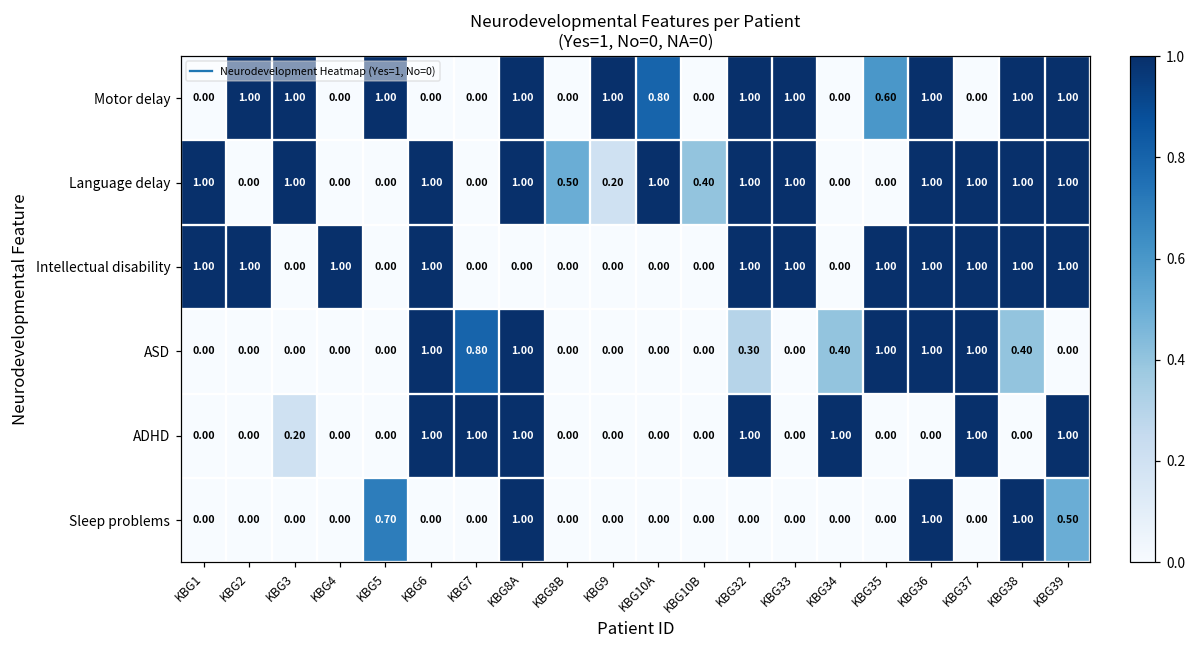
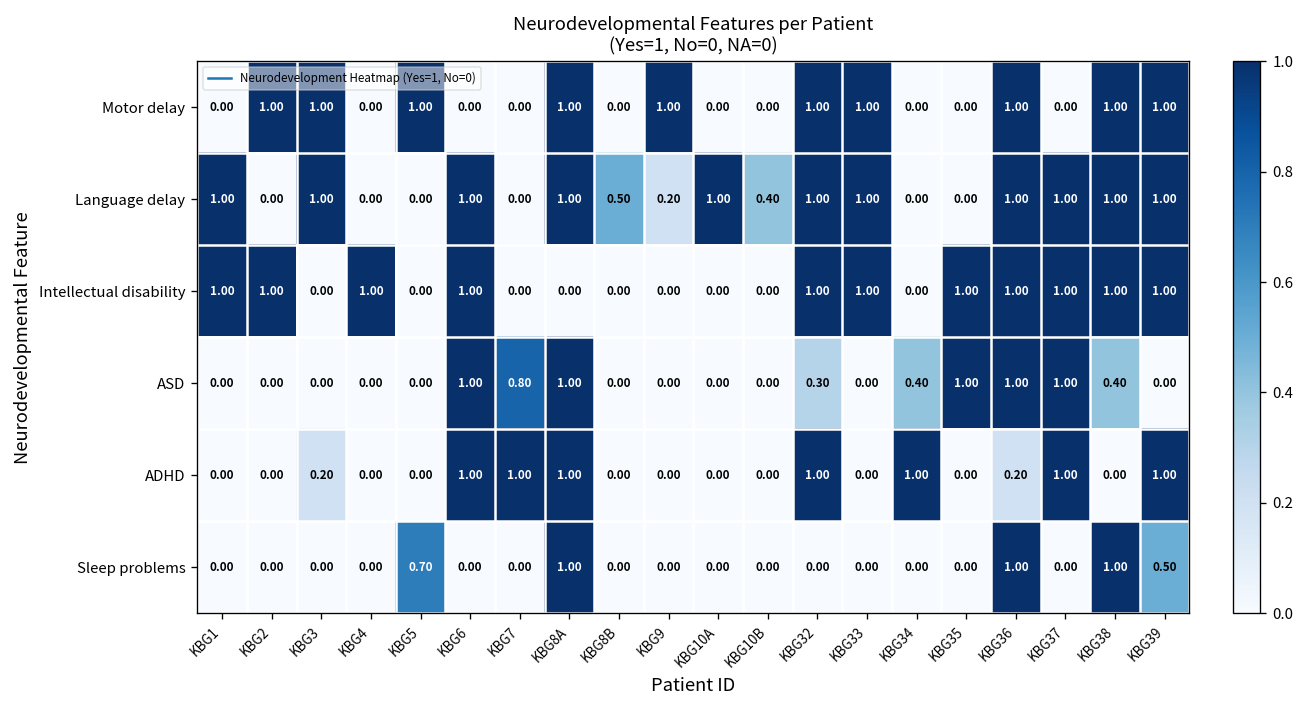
  {
    "Motor delay": {
      "KBG1": 0.00,
      "KBG2": 1.00,
      "KBG3": 1.00,
      "KBG4": 0.00,
      "KBG5": 1.00,
      "KBG6": 0.00,
      "KBG7": 0.00,
      "KBG8A": 1.00,
      "KBG8B": 0.00,
      "KBG9": 1.00,
-     "KBG10A": 0.80,
+     "KBG10A": 0.00,
      "KBG10B": 0.00,
      "KBG32": 1.00,
      "KBG33": 1.00,
      "KBG34": 0.00,
-     "KBG35": 0.60,
+     "KBG35": 0.00,
      "KBG36": 1.00,
      "KBG37": 0.00,
      "KBG38": 1.00,
      "KBG39": 1.00
    },
    "Language delay": {
      "KBG1": 1.00,
      "KBG2": 0.00,
      "KBG3": 1.00,
      "KBG4": 0.00,
      "KBG5": 0.00,
      "KBG6": 1.00,
      "KBG7": 0.00,
      "KBG8A": 1.00,
      "KBG8B": 0.50,
      "KBG9": 0.20,
      "KBG10A": 1.00,
      "KBG10B": 0.40,
      "KBG32": 1.00,
      "KBG33": 1.00,
      "KBG34": 0.00,
      "KBG35": 0.00,
      "KBG36": 1.00,
      "KBG37": 1.00,
      "KBG38": 1.00,
      "KBG39": 1.00
    },
    "Intellectual disability": {
      "KBG1": 1.00,
      "KBG2": 1.00,
      "KBG3": 0.00,
      "KBG4": 1.00,
      "KBG5": 0.00,
      "KBG6": 1.00,
      "KBG7": 0.00,
      "KBG8A": 0.00,
      "KBG8B": 0.00,
      "KBG9": 0.00,
      "KBG10A": 0.00,
      "KBG10B": 0.00,
      "KBG32": 1.00,
      "KBG33": 1.00,
      "KBG34": 0.00,
      "KBG35": 1.00,
      "KBG36": 1.00,
      "KBG37": 1.00,
      "KBG38": 1.00,
      "KBG39": 1.00
    },
    "ASD": {
      "KBG1": 0.00,
      "KBG2": 0.00,
      "KBG3": 0.00,
      "KBG4": 0.00,
      "KBG5": 0.00,
      "KBG6": 1.00,
      "KBG7": 0.80,
      "KBG8A": 1.00,
      "KBG8B": 0.00,
      "KBG9": 0.00,
      "KBG10A": 0.00,
      "KBG10B": 0.00,
      "KBG32": 0.30,
      "KBG33": 0.00,
      "KBG34": 0.40,
      "KBG35": 1.00,
      "KBG36": 1.00,
      "KBG37": 1.00,
      "KBG38": 0.40,
      "KBG39": 0.00
    },
    "ADHD": {
      "KBG1": 0.00,
      "KBG2": 0.00,
      "KBG3": 0.20,
      "KBG4": 0.00,
      "KBG5": 0.00,
      "KBG6": 1.00,
      "KBG7": 1.00,
      "KBG8A": 1.00,
      "KBG8B": 0.00,
      "KBG9": 0.00,
      "KBG10A": 0.00,
      "KBG10B": 0.00,
      "KBG32": 1.00,
      "KBG33": 0.00,
      "KBG34": 1.00,
      "KBG35": 0.00,
-     "KBG36": 0.00,
+     "KBG36": 0.20,
      "KBG37": 1.00,
      "KBG38": 0.00,
      "KBG39": 1.00
    },
    "Sleep problems": {
      "KBG1": 0.00,
      "KBG2": 0.00,
      "KBG3": 0.00,
      "KBG4": 0.00,
      "KBG5": 0.70,
      "KBG6": 0.00,
      "KBG7": 0.00,
      "KBG8A": 1.00,
      "KBG8B": 0.00,
      "KBG9": 0.00,
      "KBG10A": 0.00,
      "KBG10B": 0.00,
      "KBG32": 0.00,
      "KBG33": 0.00,
      "KBG34": 0.00,
      "KBG35": 0.00,
      "KBG36": 1.00,
      "KBG37": 0.00,
      "KBG38": 1.00,
      "KBG39": 0.50
    }
  }
